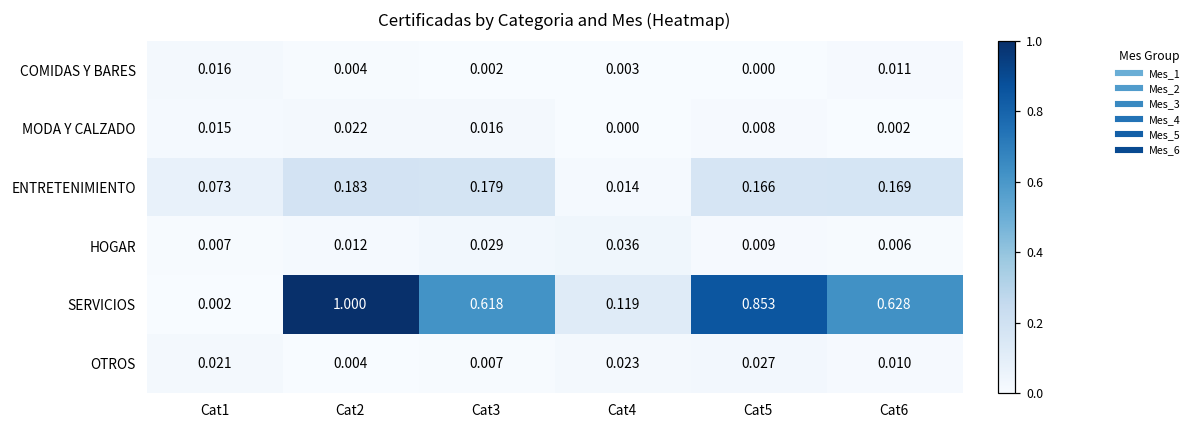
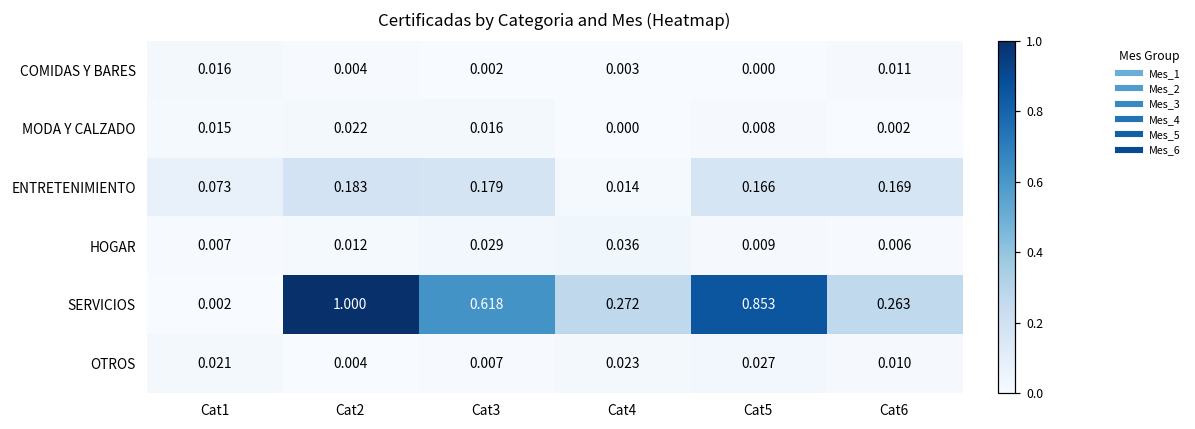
  {
    "COMIDAS Y BARES": {
      "Cat1": 0.016,
      "Cat2": 0.004,
      "Cat3": 0.002,
      "Cat4": 0.003,
      "Cat5": 0.000,
      "Cat6": 0.011
    },
    "MODA Y CALZADO": {
      "Cat1": 0.015,
      "Cat2": 0.022,
      "Cat3": 0.016,
      "Cat4": 0.000,
      "Cat5": 0.008,
      "Cat6": 0.002
    },
    "ENTRETENIMIENTO": {
      "Cat1": 0.073,
      "Cat2": 0.183,
      "Cat3": 0.179,
      "Cat4": 0.014,
      "Cat5": 0.166,
      "Cat6": 0.169
    },
    "HOGAR": {
      "Cat1": 0.007,
      "Cat2": 0.012,
      "Cat3": 0.029,
      "Cat4": 0.036,
      "Cat5": 0.009,
      "Cat6": 0.006
    },
    "SERVICIOS": {
      "Cat1": 0.002,
      "Cat2": 1.000,
      "Cat3": 0.618,
-     "Cat4": 0.119,
+     "Cat4": 0.272,
      "Cat5": 0.853,
-     "Cat6": 0.628
+     "Cat6": 0.263
    },
    "OTROS": {
      "Cat1": 0.021,
      "Cat2": 0.004,
      "Cat3": 0.007,
      "Cat4": 0.023,
      "Cat5": 0.027,
      "Cat6": 0.010
    }
  }
